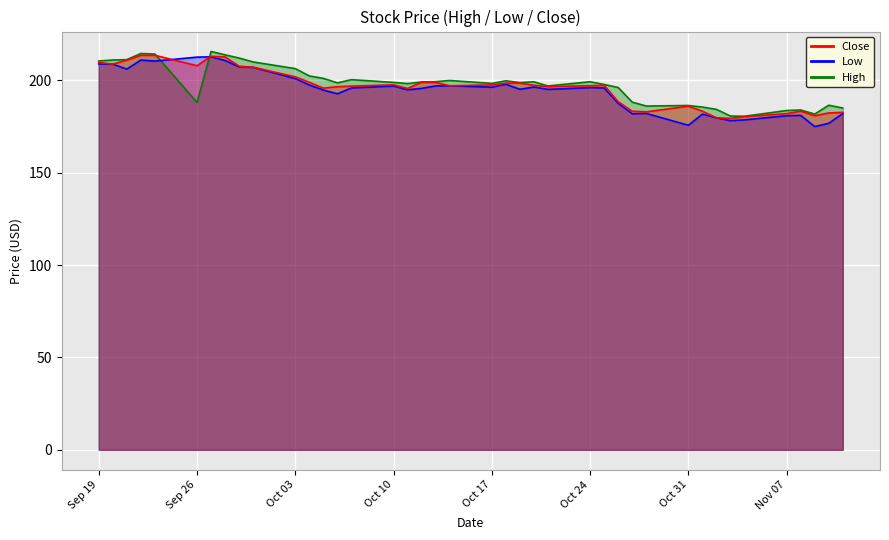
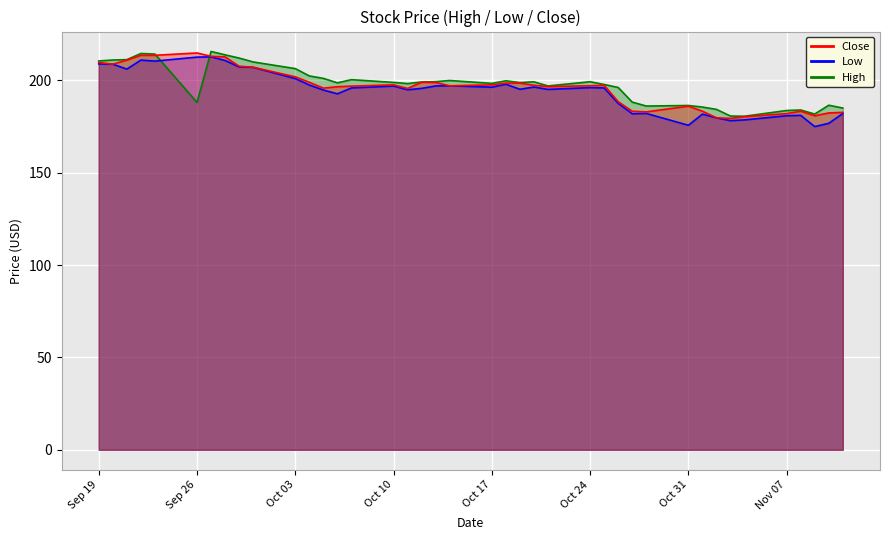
  {
    "High": {
      "Sep 26": 188,
      "Oct 03": 206,
      "Oct 24": 199,
      "Nov 07": 184
    },
    "Low": {
      "Sep 26": 213,
      "Oct 31": 176
    },
    "Close": {
-     "Sep 26": 208
+     "Sep 26": 215
    }
  }
